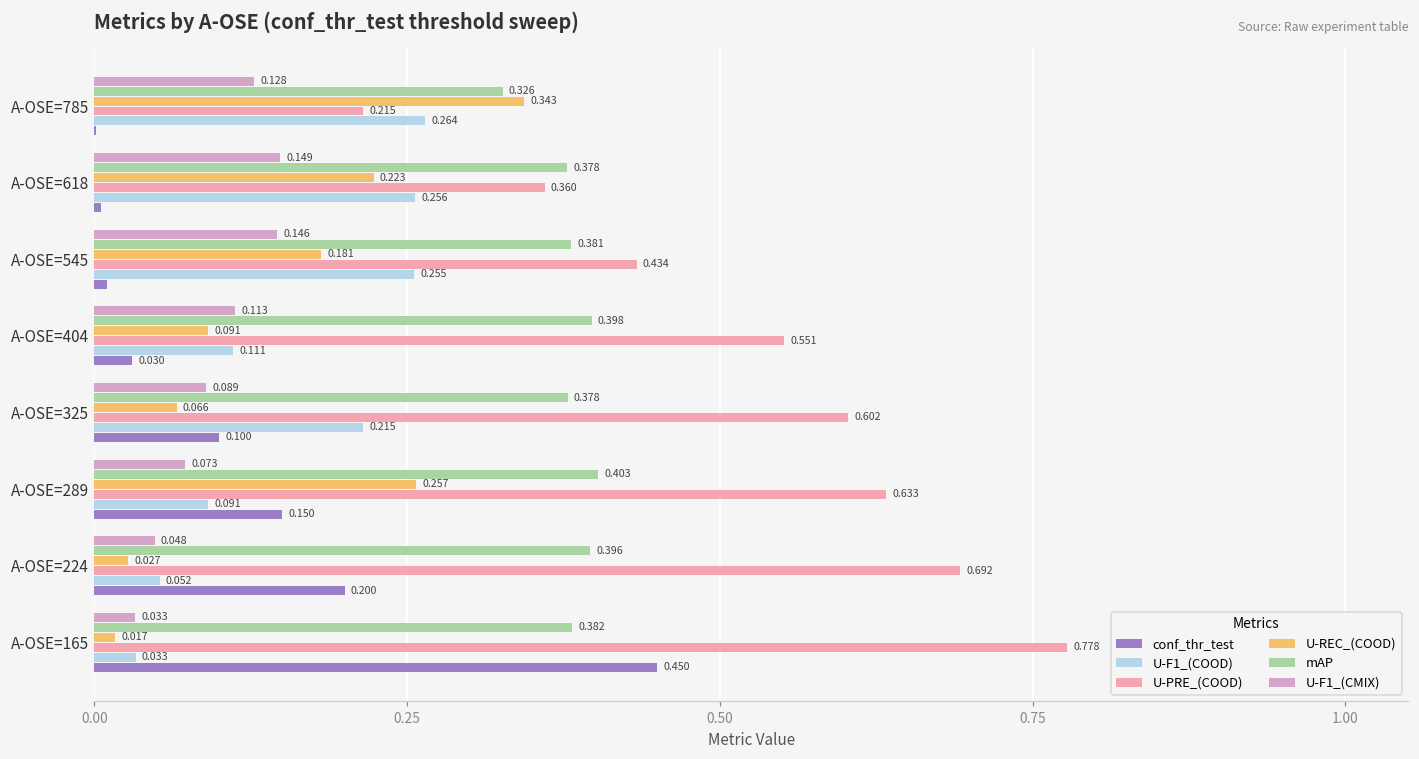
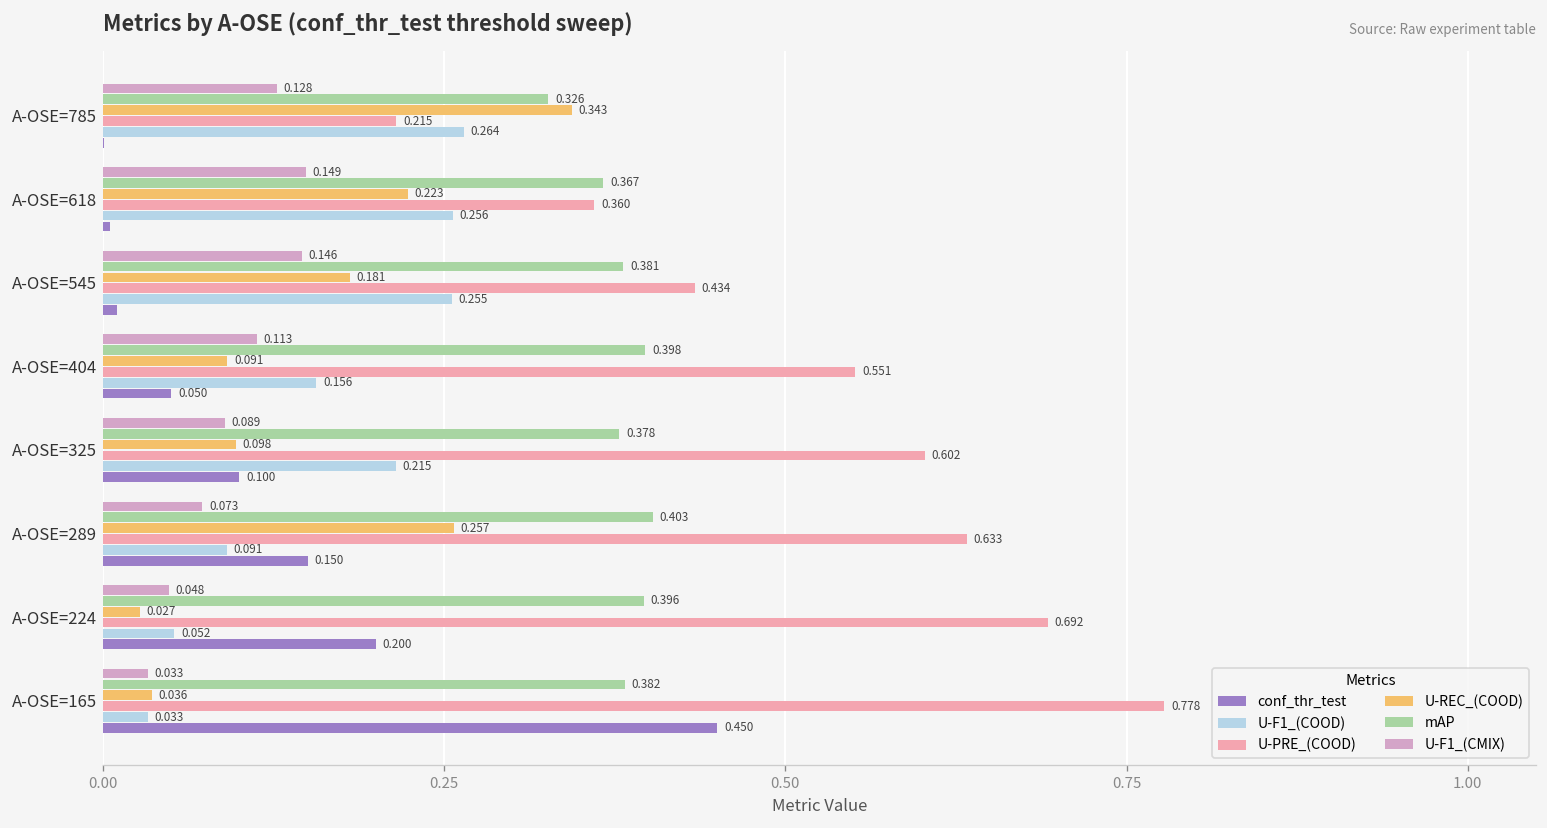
  {
    "conf_thr_test": {
-     "A-OSE=404": 0.030,
+     "A-OSE=404": 0.050,
      "A-OSE=325": 0.100,
      "A-OSE=289": 0.150,
      "A-OSE=224": 0.200,
      "A-OSE=165": 0.450
    },
    "U-F1_(COOD)": {
      "A-OSE=785": 0.264,
      "A-OSE=618": 0.256,
      "A-OSE=545": 0.255,
-     "A-OSE=404": 0.111,
+     "A-OSE=404": 0.156,
      "A-OSE=325": 0.215,
      "A-OSE=289": 0.091,
      "A-OSE=224": 0.052,
      "A-OSE=165": 0.033
    },
    "U-REC_(COOD)": {
      "A-OSE=785": 0.343,
      "A-OSE=618": 0.223,
      "A-OSE=545": 0.181,
      "A-OSE=404": 0.091,
-     "A-OSE=325": 0.066,
+     "A-OSE=325": 0.098,
      "A-OSE=289": 0.257,
      "A-OSE=224": 0.027,
-     "A-OSE=165": 0.017
+     "A-OSE=165": 0.036
    },
    "mAP": {
      "A-OSE=785": 0.326,
-     "A-OSE=618": 0.378,
+     "A-OSE=618": 0.367,
      "A-OSE=545": 0.381,
      "A-OSE=404": 0.398,
      "A-OSE=325": 0.378,
      "A-OSE=289": 0.403,
      "A-OSE=224": 0.396,
      "A-OSE=165": 0.382
    }
  }
